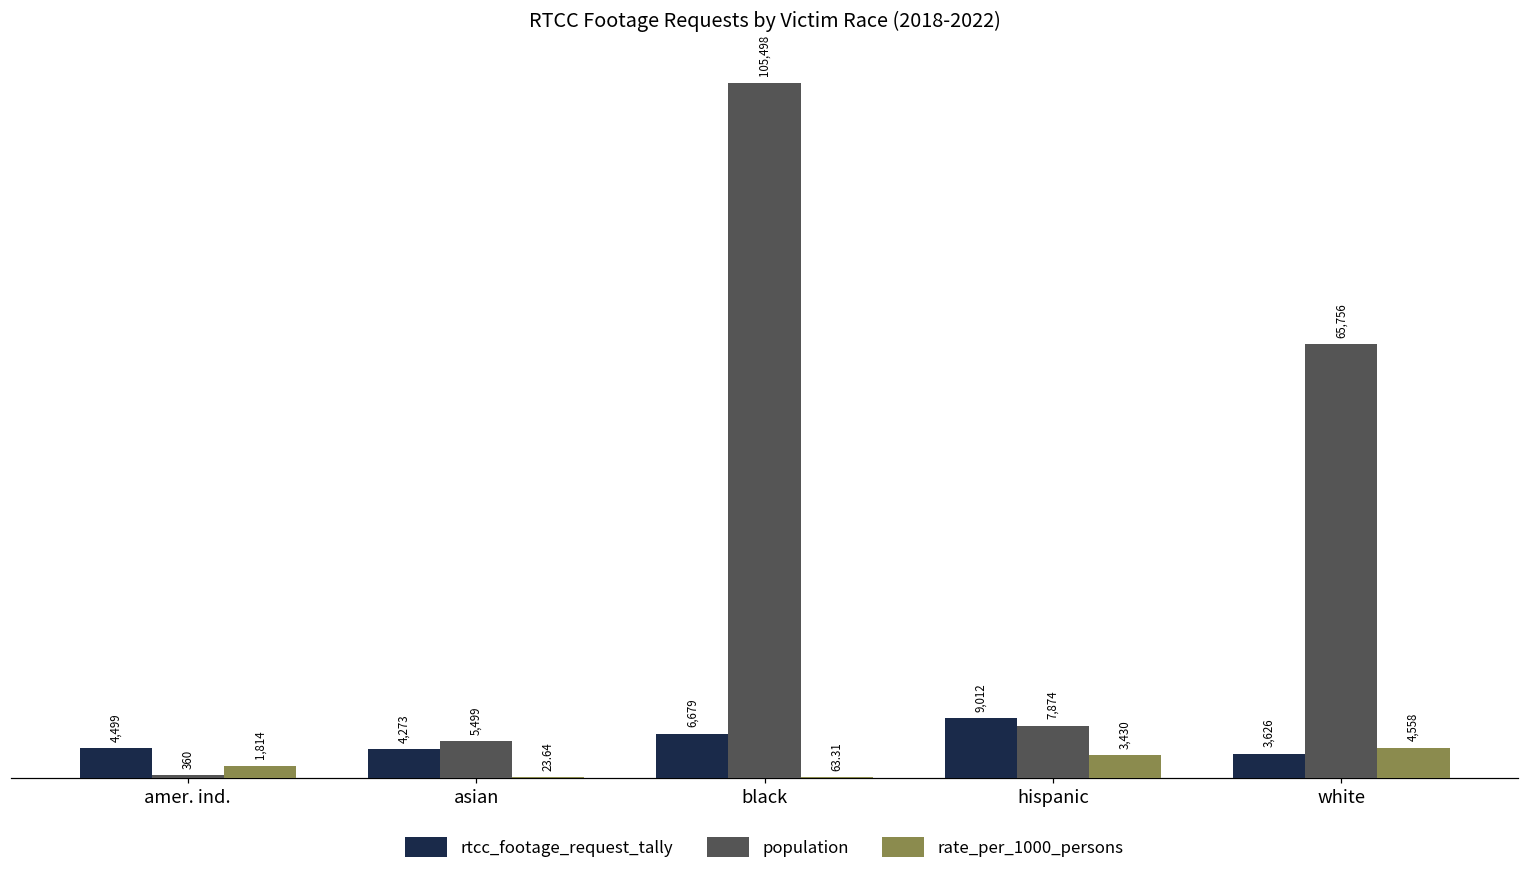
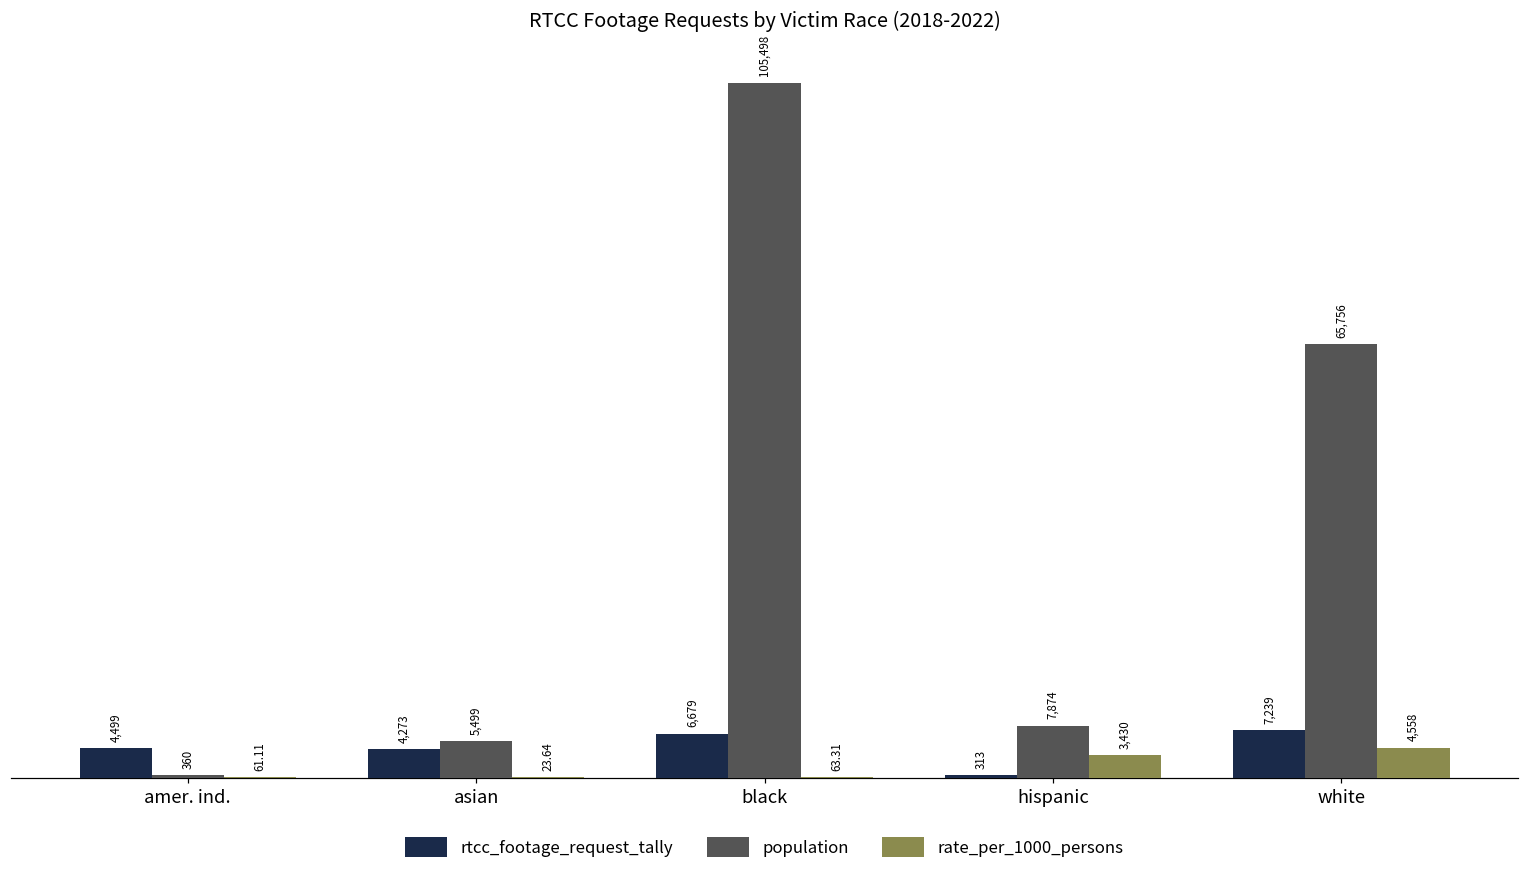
  {
    "rtcc_footage_request_tally": {
      "amer. ind.": "4,499",
      "asian": "4,273",
      "black": "6,679",
-     "hispanic": "9,012",
-     "white": "3,626"
+     "hispanic": "313",
+     "white": "7,239"
    },
    "population": {
      "amer. ind.": "360",
      "asian": "5,499",
      "black": "105,498",
      "hispanic": "7,874",
      "white": "65,756"
    },
    "rate_per_1000_persons": {
-     "amer. ind.": "1,814",
+     "amer. ind.": "61.11",
      "asian": "23.64",
      "black": "63.31",
      "hispanic": "3,430",
      "white": "4,558"
    }
  }
